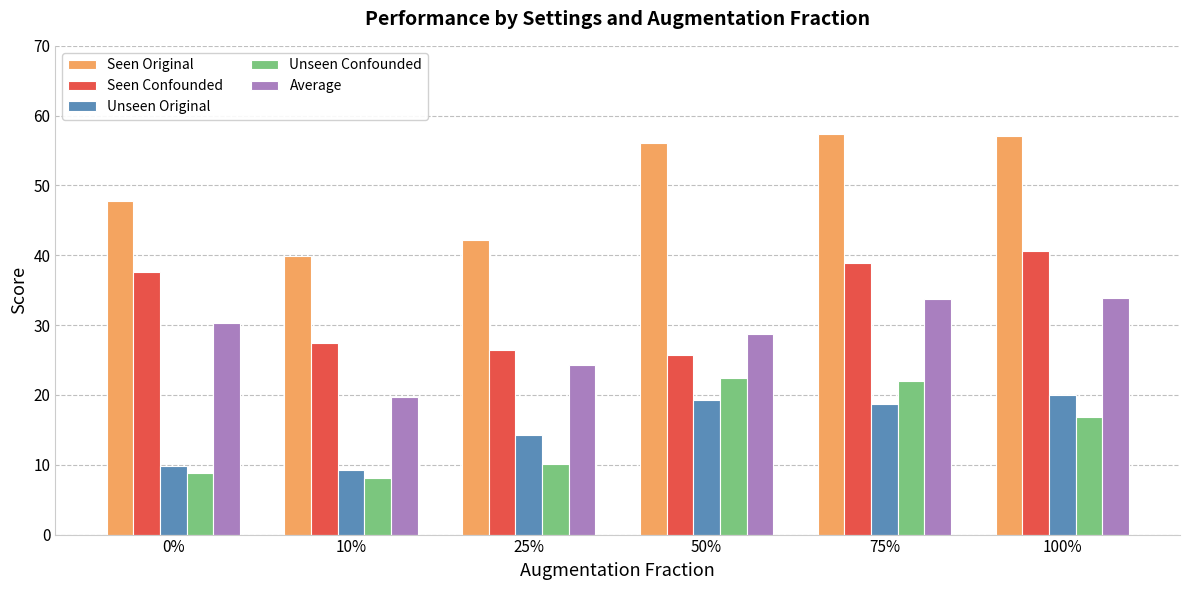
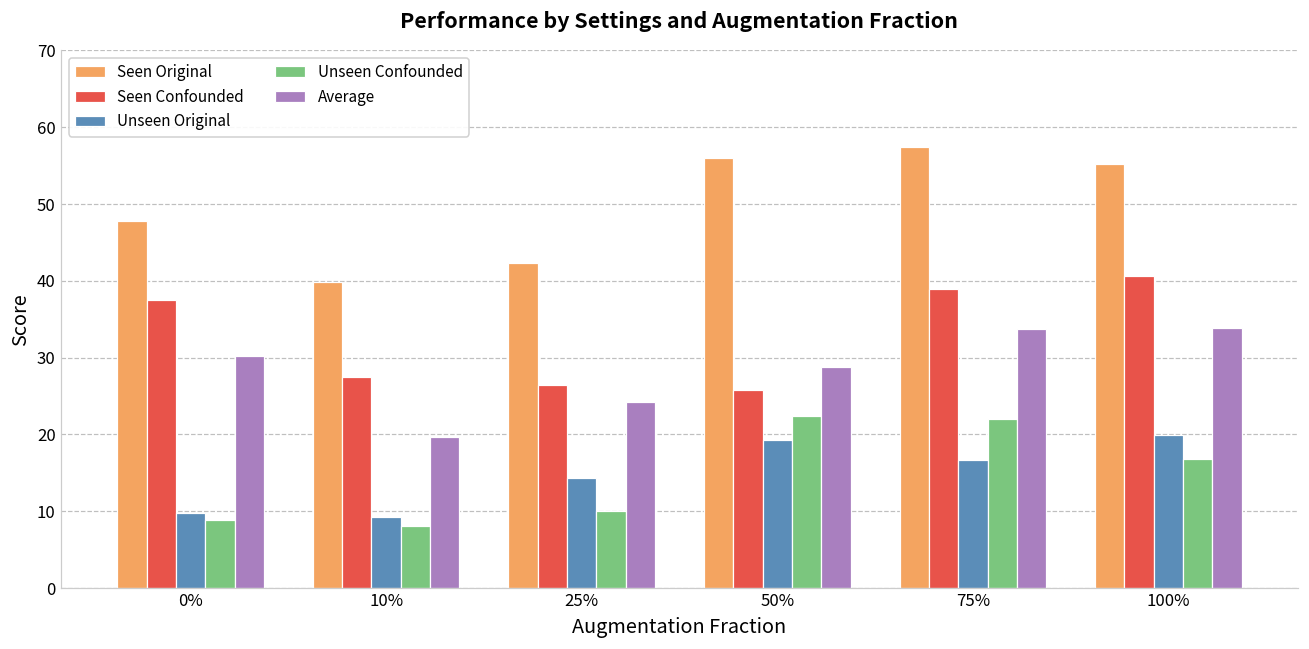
  {
    "Seen Original": {
      "0%": 48,
      "10%": 40,
      "25%": 42,
      "50%": 56,
      "75%": 57,
-     "100%": 57
+     "100%": 55
    },
    "Seen Confounded": {
      "0%": 38,
      "10%": 27,
      "25%": 26,
      "50%": 26,
      "75%": 39,
      "100%": 41
    },
    "Unseen Original": {
      "0%": 10,
      "10%": 9,
      "25%": 14,
      "50%": 19,
-     "75%": 19,
+     "75%": 17,
      "100%": 20
    },
    "Unseen Confounded": {
      "0%": 9,
      "10%": 8,
      "25%": 10,
      "50%": 22,
      "75%": 22,
      "100%": 17
    },
    "Average": {
      "0%": 30,
      "10%": 20,
      "25%": 24,
      "50%": 29,
      "75%": 34,
      "100%": 34
    }
  }
